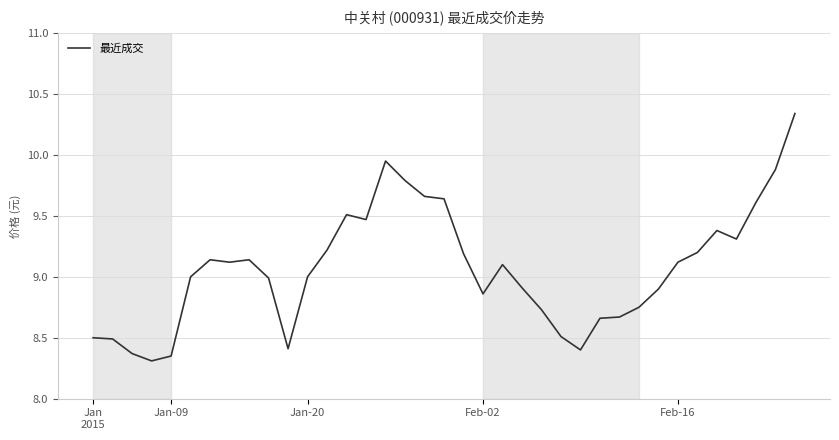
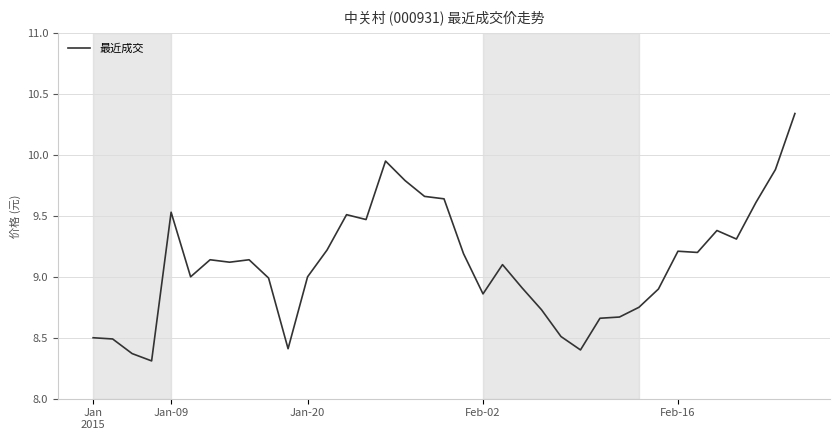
  {
    "Jan 2015": 8.50,
-   "Jan-09": 8.35,
+   "Jan-09": 9.53,
    "Jan-20": 9.00,
    "Feb-02": 8.86,
-   "Feb-16": 9.12
+   "Feb-16": 9.21
  }
